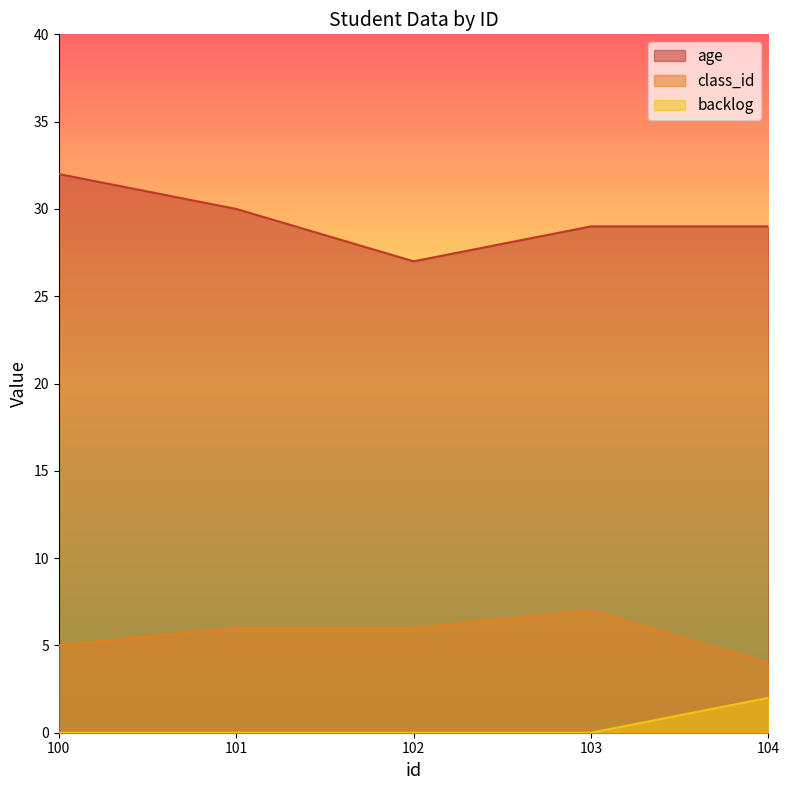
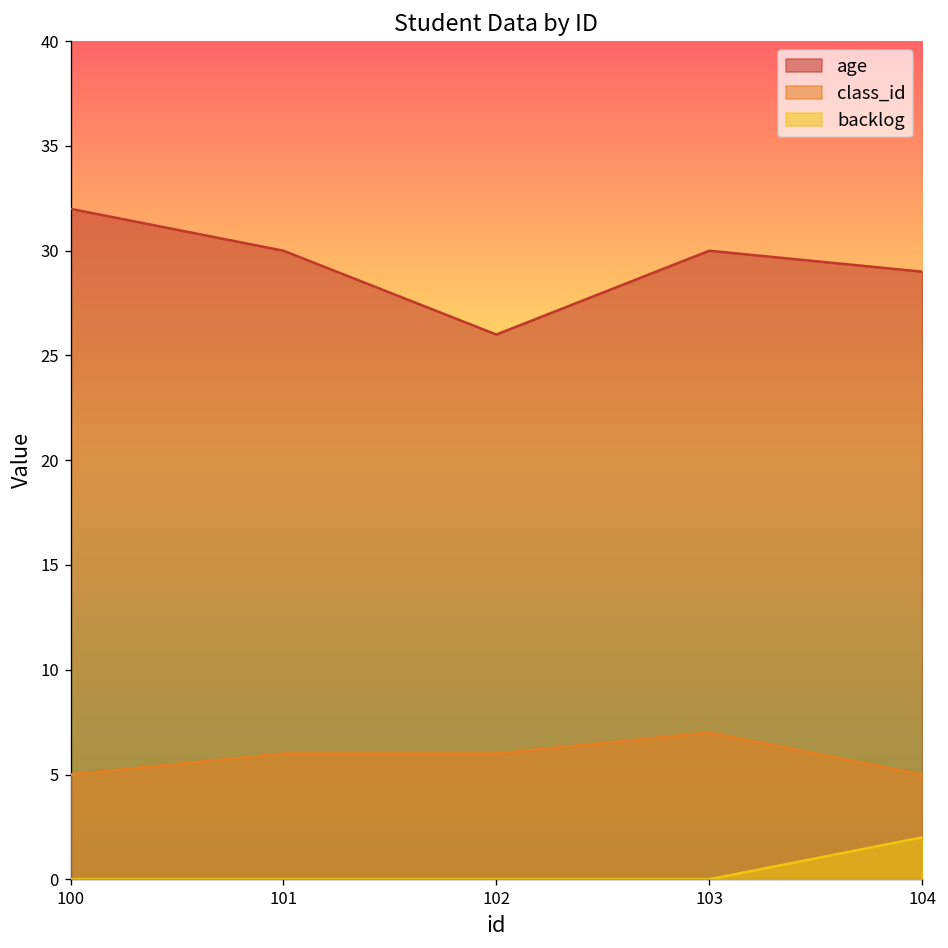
  {
    "age": {
      "100": 32,
      "101": 30,
-     "102": 27,
-     "103": 29,
+     "102": 26,
+     "103": 30,
      "104": 29
    },
    "class_id": {
      "100": 5,
      "101": 6,
      "102": 6,
      "103": 7,
-     "104": 4
+     "104": 5
    },
    "backlog": {
      "100": 0,
      "101": 0,
      "102": 0,
      "103": 0,
      "104": 2
    }
  }
